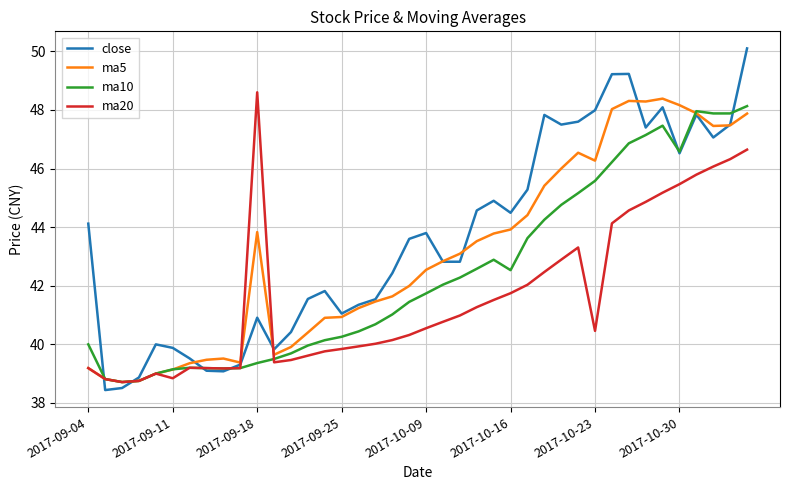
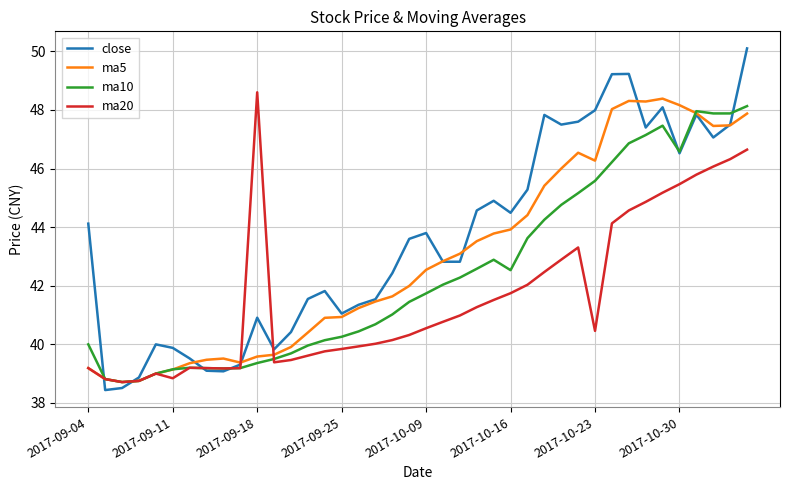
  {
    "close": {
      "2017-09-04": 44.1,
      "2017-09-11": 39.9,
      "2017-09-18": 40.9,
      "2017-09-25": 41.1,
      "2017-10-09": 43.8,
      "2017-10-16": 44.5,
      "2017-10-23": 48.0
    },
    "ma5": {
-     "2017-09-18": 43.8,
+     "2017-09-18": 39.6,
      "2017-09-25": 40.9,
      "2017-10-09": 42.5,
      "2017-10-16": 43.9,
      "2017-10-23": 46.3,
      "2017-10-30": 48.2
    },
    "ma10": {
      "2017-09-04": 40.0,
      "2017-09-18": 39.4,
      "2017-09-25": 40.3,
      "2017-10-09": 41.7,
      "2017-10-16": 42.5,
      "2017-10-23": 45.6
    },
    "ma20": {
      "2017-09-11": 38.8,
      "2017-09-18": 48.6,
      "2017-09-25": 39.8,
      "2017-10-09": 40.6,
      "2017-10-16": 41.7,
      "2017-10-23": 40.5,
      "2017-10-30": 45.5
    }
  }
